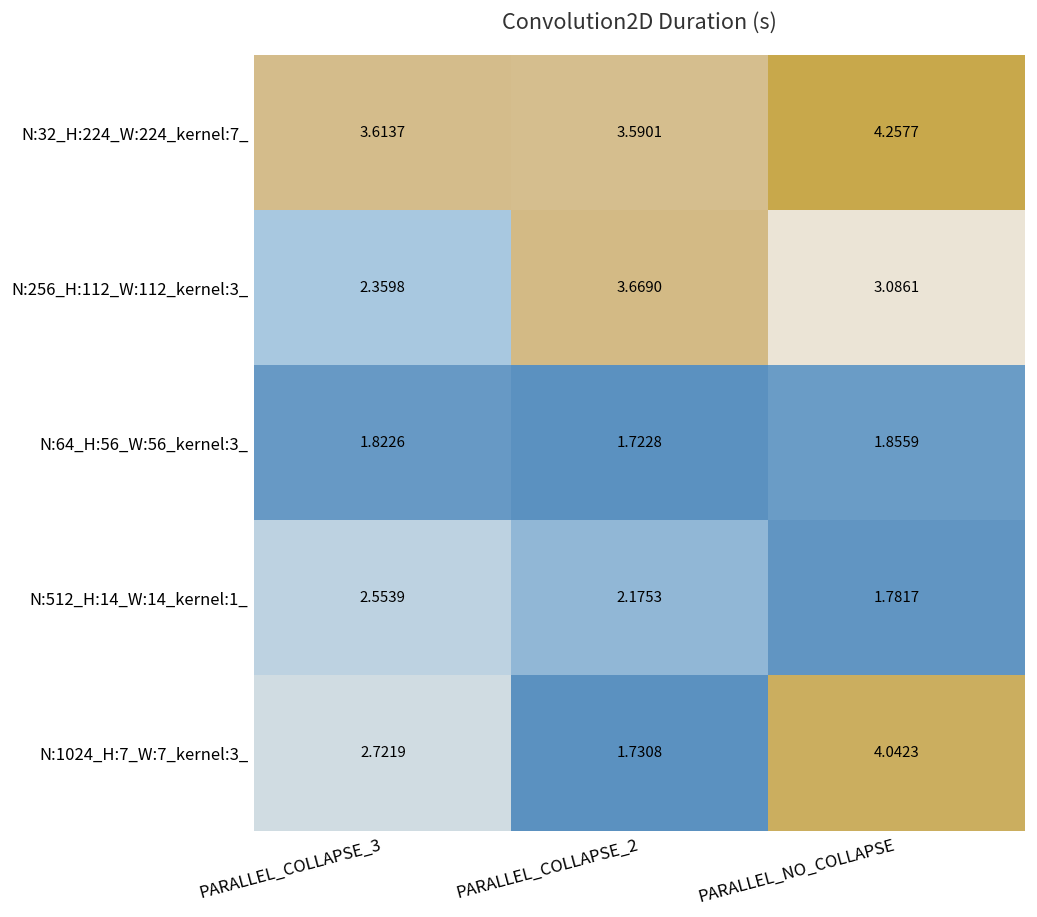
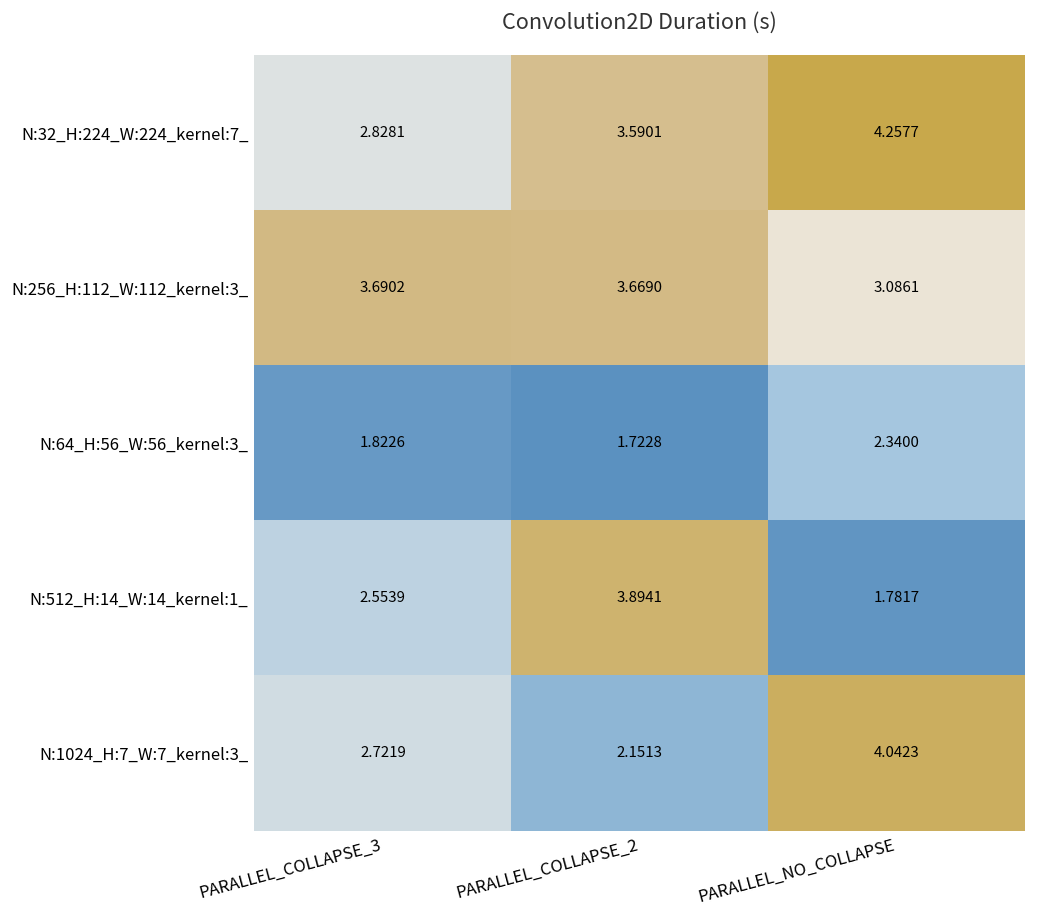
  {
    "N:32_H:224_W:224_kernel:7_": {
-     "PARALLEL_COLLAPSE_3": 3.6137,
+     "PARALLEL_COLLAPSE_3": 2.8281,
      "PARALLEL_COLLAPSE_2": 3.5901,
      "PARALLEL_NO_COLLAPSE": 4.2577
    },
    "N:256_H:112_W:112_kernel:3_": {
-     "PARALLEL_COLLAPSE_3": 2.3598,
+     "PARALLEL_COLLAPSE_3": 3.6902,
      "PARALLEL_COLLAPSE_2": 3.6690,
      "PARALLEL_NO_COLLAPSE": 3.0861
    },
    "N:64_H:56_W:56_kernel:3_": {
      "PARALLEL_COLLAPSE_3": 1.8226,
      "PARALLEL_COLLAPSE_2": 1.7228,
-     "PARALLEL_NO_COLLAPSE": 1.8559
+     "PARALLEL_NO_COLLAPSE": 2.3400
    },
    "N:512_H:14_W:14_kernel:1_": {
      "PARALLEL_COLLAPSE_3": 2.5539,
-     "PARALLEL_COLLAPSE_2": 2.1753,
+     "PARALLEL_COLLAPSE_2": 3.8941,
      "PARALLEL_NO_COLLAPSE": 1.7817
    },
    "N:1024_H:7_W:7_kernel:3_": {
      "PARALLEL_COLLAPSE_3": 2.7219,
-     "PARALLEL_COLLAPSE_2": 1.7308,
+     "PARALLEL_COLLAPSE_2": 2.1513,
      "PARALLEL_NO_COLLAPSE": 4.0423
    }
  }
